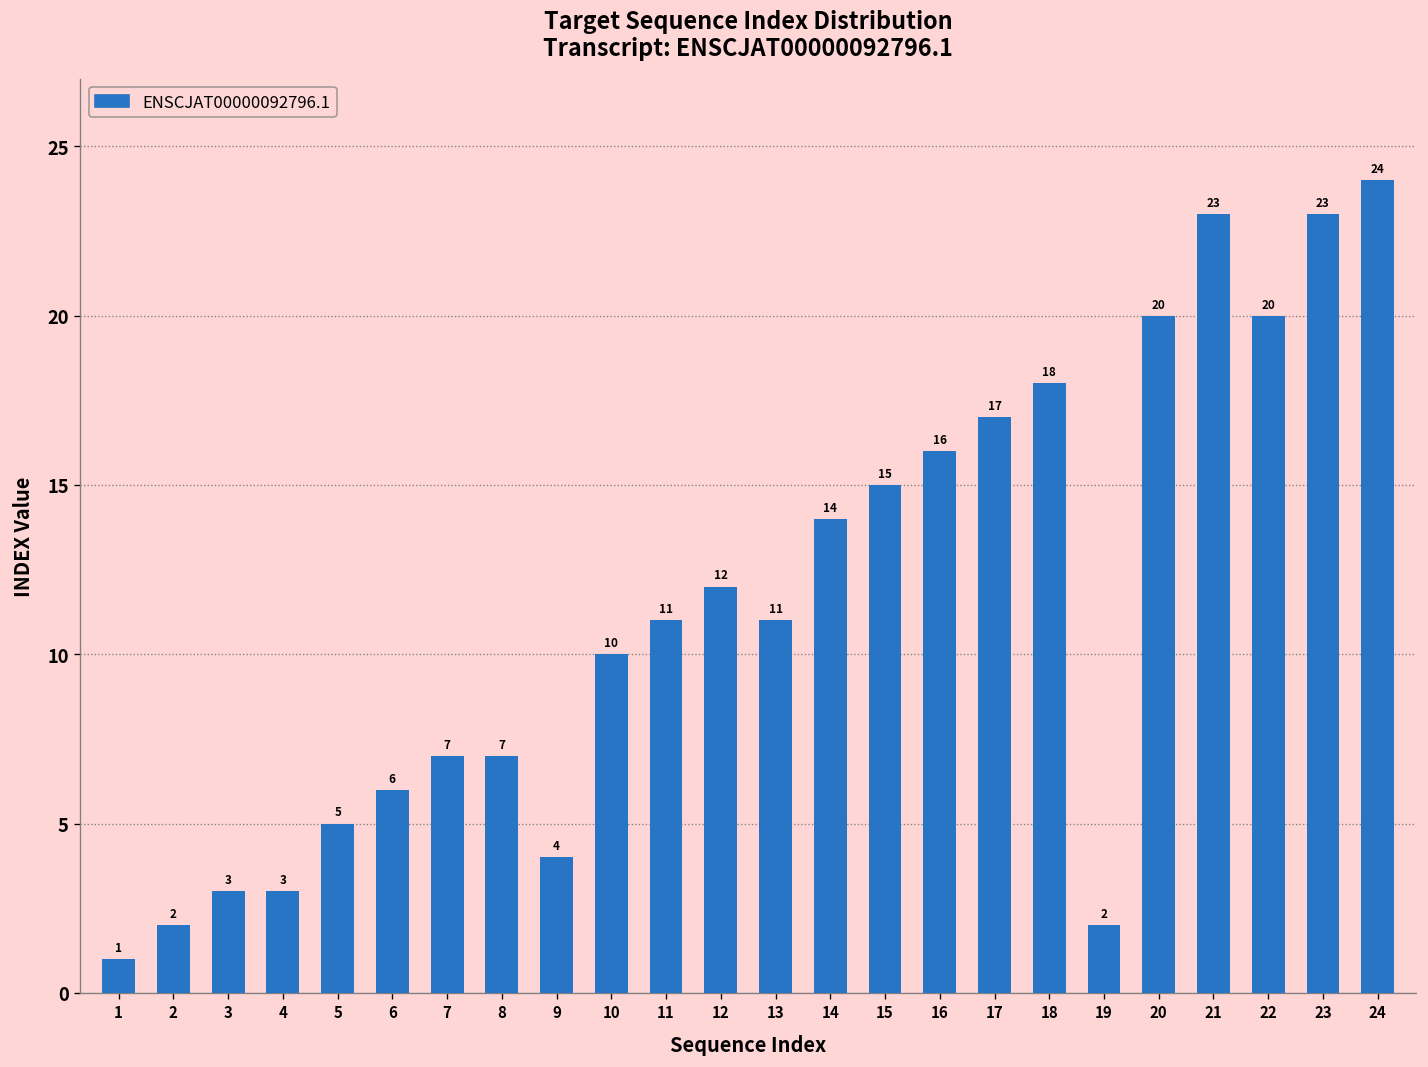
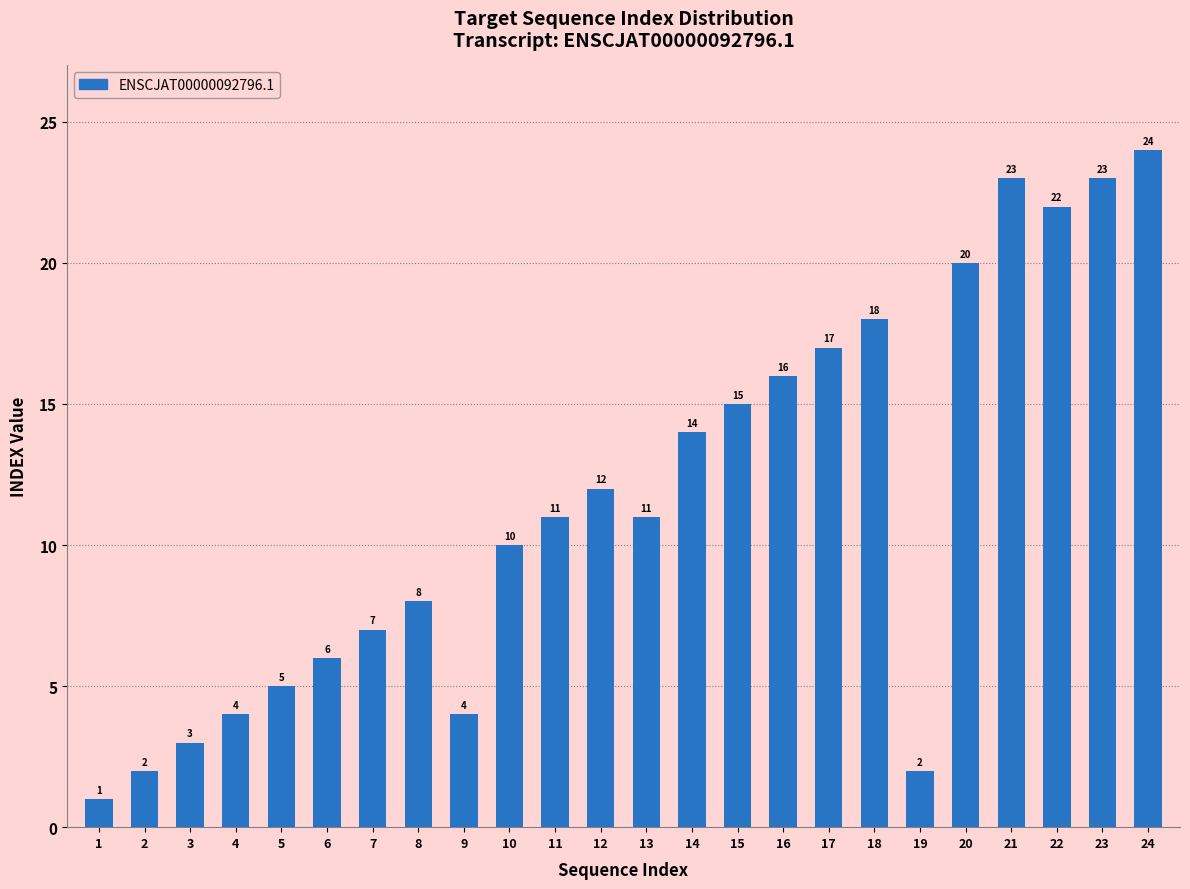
  {
    "1": 1,
    "2": 2,
    "3": 3,
-   "4": 3,
+   "4": 4,
    "5": 5,
    "6": 6,
    "7": 7,
-   "8": 7,
+   "8": 8,
    "9": 4,
    "10": 10,
    "11": 11,
    "12": 12,
    "13": 11,
    "14": 14,
    "15": 15,
    "16": 16,
    "17": 17,
    "18": 18,
    "19": 2,
    "20": 20,
    "21": 23,
-   "22": 20,
+   "22": 22,
    "23": 23,
    "24": 24
  }
